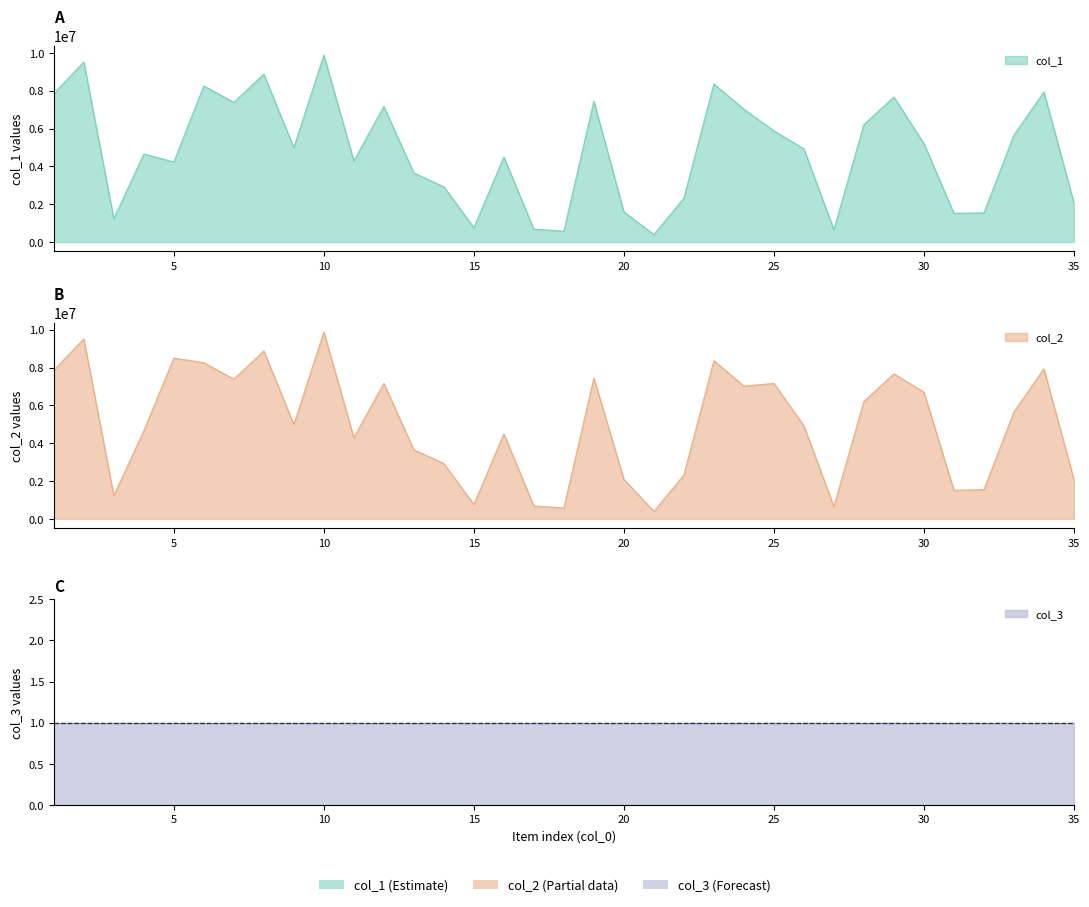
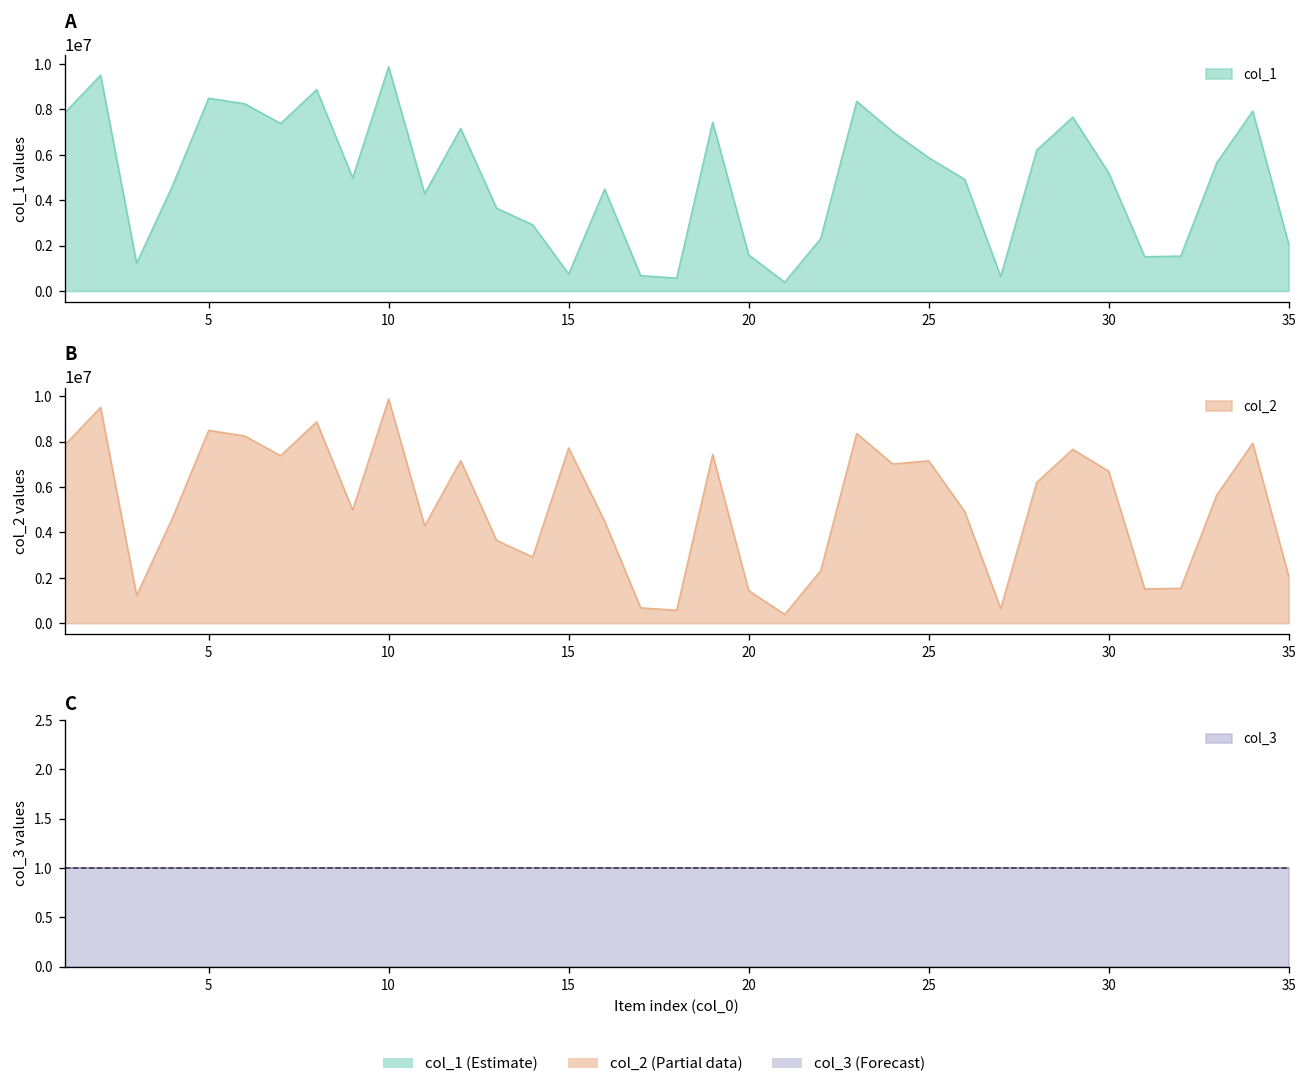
  {
    "A": {
-     "5": 4200000,
+     "5": 8500000,
      "10": 9900000,
      "15": 800000,
      "20": 1600000,
      "25": 5900000,
      "30": 5200000,
      "35": 2100000
    },
    "B": {
      "5": 8500000,
      "10": 9900000,
-     "15": 800000,
-     "20": 2100000,
+     "15": 7700000,
+     "20": 1400000,
      "25": 7200000,
      "30": 6700000,
      "35": 2100000
    },
    "C": {
      "5": 1.0,
      "10": 1.0,
      "15": 1.0,
      "20": 1.0,
      "25": 1.0,
      "30": 1.0,
      "35": 1.0
    }
  }
